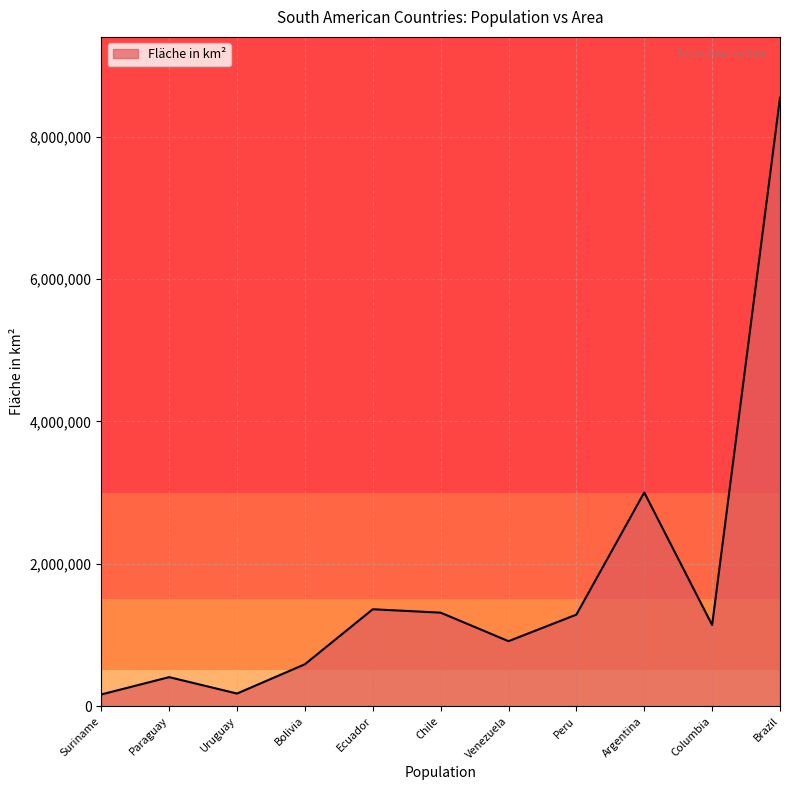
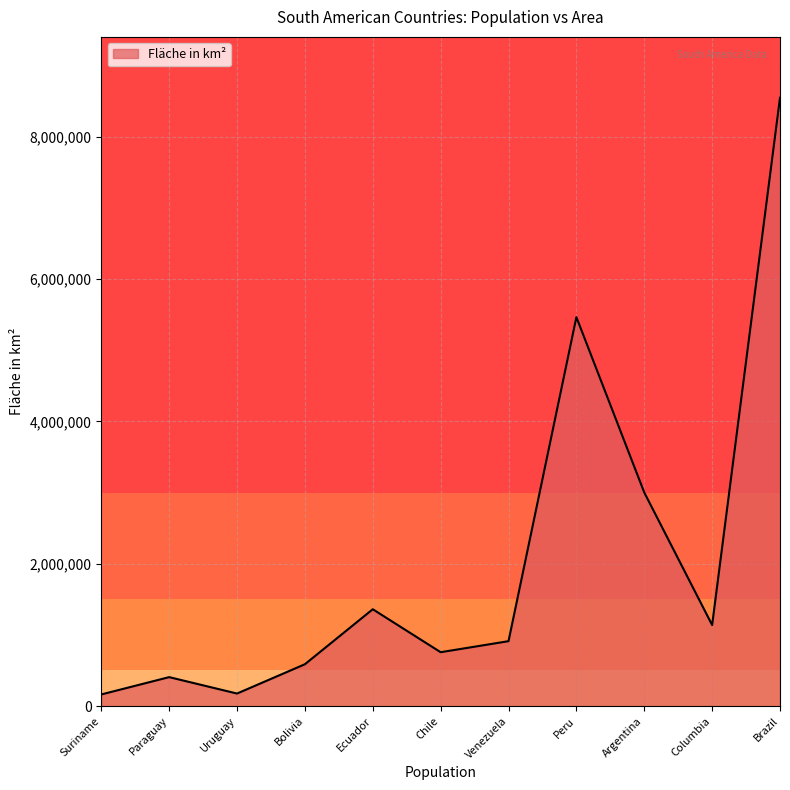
  {
    "Suriname": "200,000",
    "Paraguay": "400,000",
    "Uruguay": "200,000",
    "Bolivia": "600,000",
    "Ecuador": "1,400,000",
-   "Chile": "1,300,000",
+   "Chile": "800,000",
    "Venezuela": "900,000",
-   "Peru": "1,300,000",
+   "Peru": "5,500,000",
    "Argentina": "3,000,000",
    "Columbia": "1,100,000",
    "Brazil": "8,500,000"
  }
